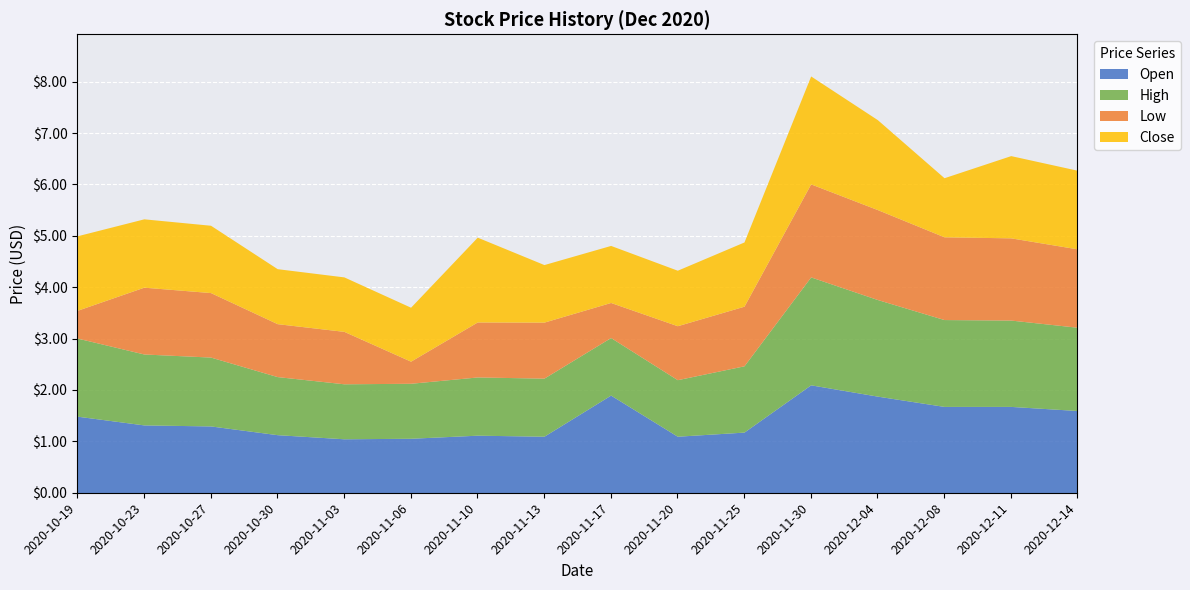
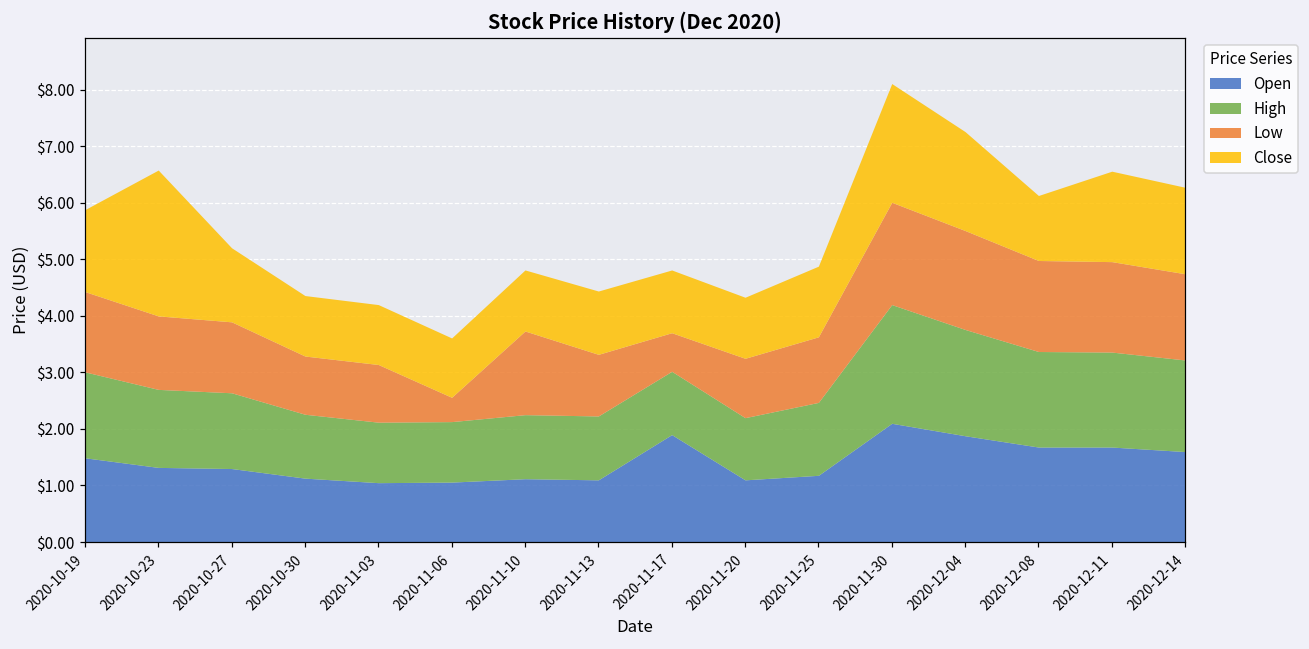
  {
    "Open": {
      "2020-10-19": "$1.5",
      "2020-10-23": "$1.3",
      "2020-10-27": "$1.3",
      "2020-10-30": "$1.1",
      "2020-11-03": "$1.1",
      "2020-11-06": "$1.1",
      "2020-11-10": "$1.1",
      "2020-11-13": "$1.1",
      "2020-11-17": "$1.9",
      "2020-11-20": "$1.1",
      "2020-11-25": "$1.2",
      "2020-11-30": "$2.1",
      "2020-12-04": "$1.9",
      "2020-12-08": "$1.7",
      "2020-12-11": "$1.7",
      "2020-12-14": "$1.6"
    },
    "High": {
      "2020-10-19": "$1.5",
      "2020-10-23": "$1.4",
      "2020-10-27": "$1.3",
      "2020-10-30": "$1.1",
      "2020-11-03": "$1.1",
      "2020-11-06": "$1.1",
      "2020-11-10": "$1.1",
      "2020-11-13": "$1.1",
      "2020-11-17": "$1.1",
      "2020-11-20": "$1.1",
      "2020-11-25": "$1.3",
      "2020-11-30": "$2.1",
      "2020-12-04": "$1.9",
      "2020-12-08": "$1.7",
      "2020-12-11": "$1.7",
      "2020-12-14": "$1.6"
    },
    "Low": {
-     "2020-10-19": "$0.5",
+     "2020-10-19": "$1.4",
      "2020-10-23": "$1.3",
      "2020-10-27": "$1.3",
      "2020-10-30": "$1.0",
      "2020-11-03": "$1.0",
      "2020-11-06": "$0.4",
-     "2020-11-10": "$1.1",
+     "2020-11-10": "$1.5",
      "2020-11-13": "$1.1",
      "2020-11-17": "$0.7",
      "2020-11-20": "$1.0",
      "2020-11-25": "$1.2",
      "2020-11-30": "$1.8",
      "2020-12-04": "$1.8",
      "2020-12-08": "$1.6",
      "2020-12-11": "$1.6",
      "2020-12-14": "$1.5"
    },
    "Close": {
      "2020-10-19": "$1.5",
-     "2020-10-23": "$1.3",
+     "2020-10-23": "$2.6",
      "2020-10-27": "$1.3",
      "2020-10-30": "$1.1",
      "2020-11-03": "$1.1",
      "2020-11-06": "$1.1",
-     "2020-11-10": "$1.7",
+     "2020-11-10": "$1.1",
      "2020-11-13": "$1.1",
      "2020-11-17": "$1.1",
      "2020-11-20": "$1.1",
      "2020-11-25": "$1.3",
      "2020-11-30": "$2.1",
      "2020-12-04": "$1.8",
      "2020-12-08": "$1.2",
      "2020-12-11": "$1.6",
      "2020-12-14": "$1.5"
    }
  }
